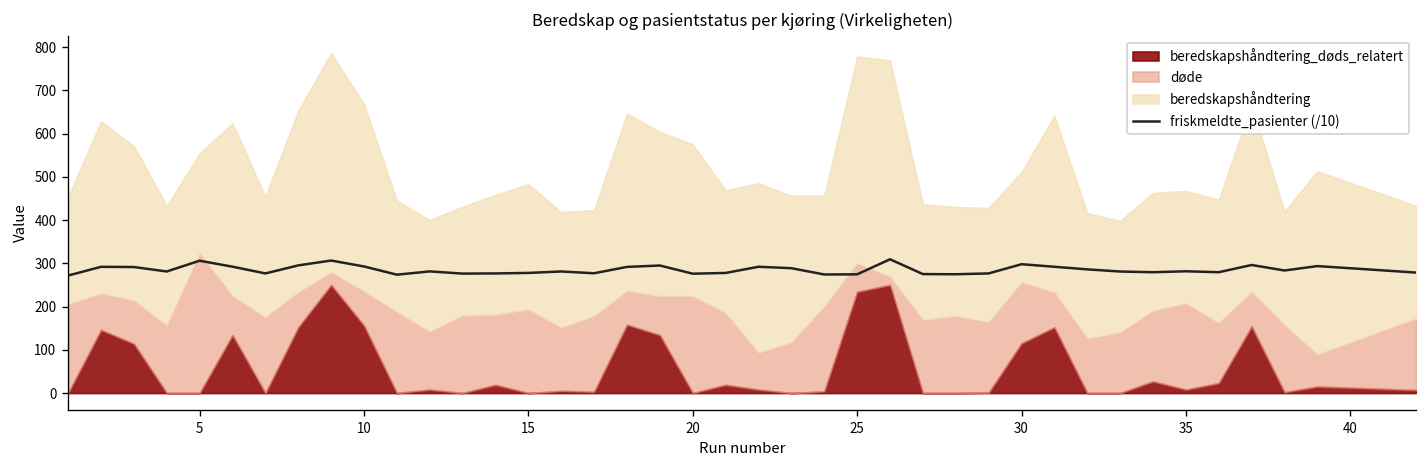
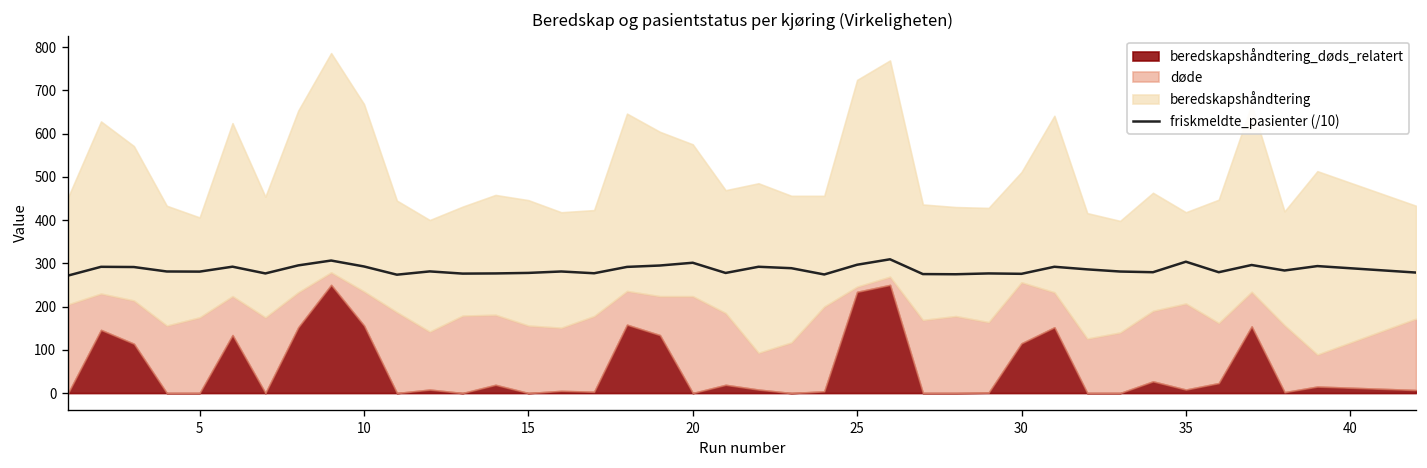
  {
    "friskmeldte_pasienter (/10)": {
-     "5": 310,
+     "5": 280,
      "10": 290,
      "15": 280,
-     "20": 280,
-     "25": 270,
-     "30": 300,
-     "35": 280
+     "20": 300,
+     "25": 300,
+     "30": 280,
+     "35": 300
    },
    "beredskapshåndtering_døds_relatert": {
      "5": 0,
      "10": 160,
      "15": 0,
      "20": 0,
      "25": 230,
      "30": 120,
      "35": 10
    },
    "døde": {
-     "5": 320,
+     "5": 180,
      "10": 80,
-     "15": 190,
+     "15": 160,
      "20": 220,
-     "25": 70,
+     "25": 10,
      "30": 140,
      "35": 200
    },
    "beredskapshåndtering": {
      "5": 230,
      "10": 430,
      "15": 290,
      "20": 350,
      "25": 480,
      "30": 260,
-     "35": 260
+     "35": 210
    }
  }
